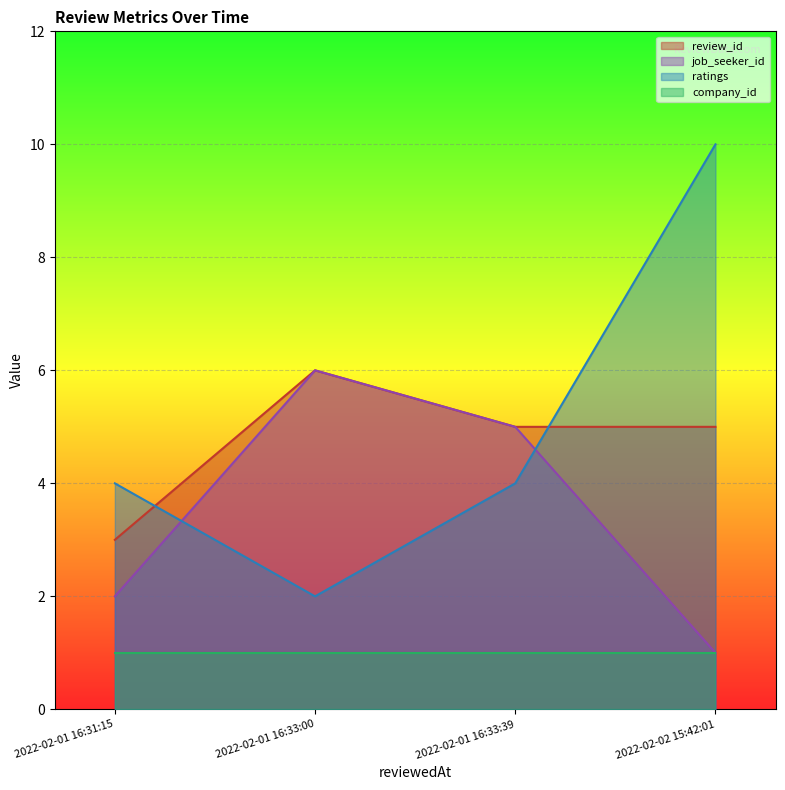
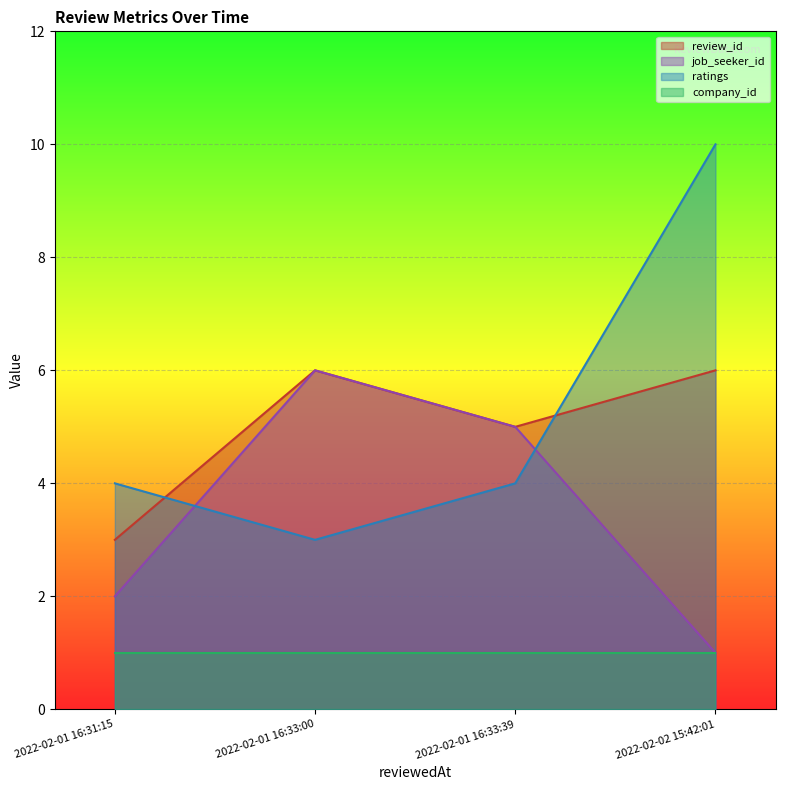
  {
    "review_id": {
      "2022-02-01 16:31:15": 3,
-     "2022-02-02 15:42:01": 5
+     "2022-02-02 15:42:01": 6
    },
    "job_seeker_id": {
      "2022-02-01 16:31:15": 2
    },
    "ratings": {
      "2022-02-01 16:31:15": 4,
-     "2022-02-01 16:33:00": 2,
+     "2022-02-01 16:33:00": 3,
      "2022-02-01 16:33:39": 4,
      "2022-02-02 15:42:01": 10
    },
    "company_id": {
      "2022-02-01 16:31:15": 1,
      "2022-02-01 16:33:00": 1,
      "2022-02-01 16:33:39": 1
    }
  }
